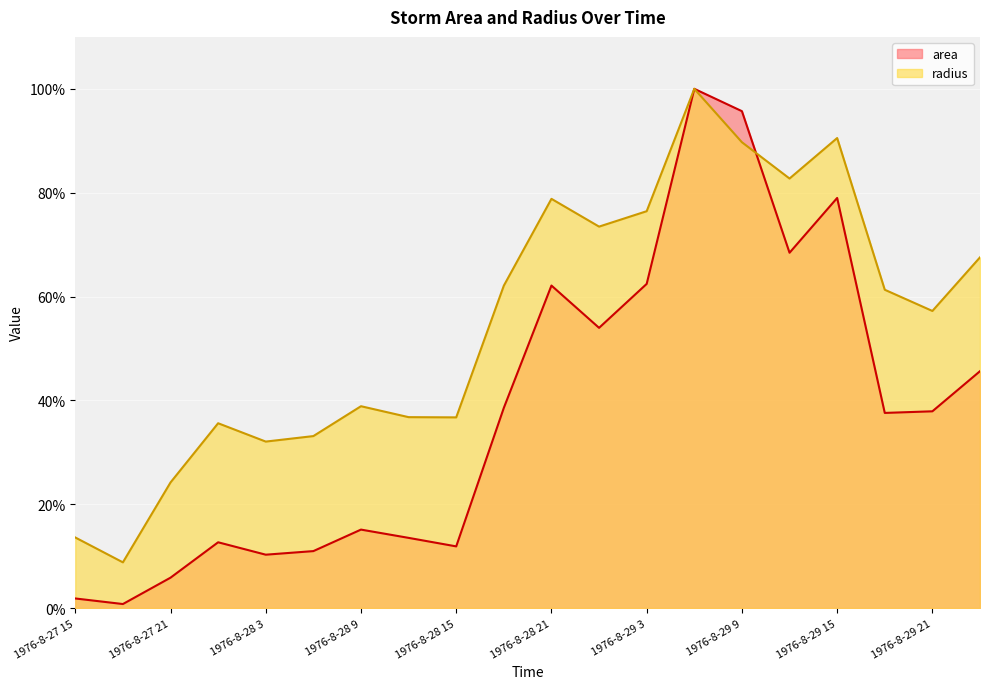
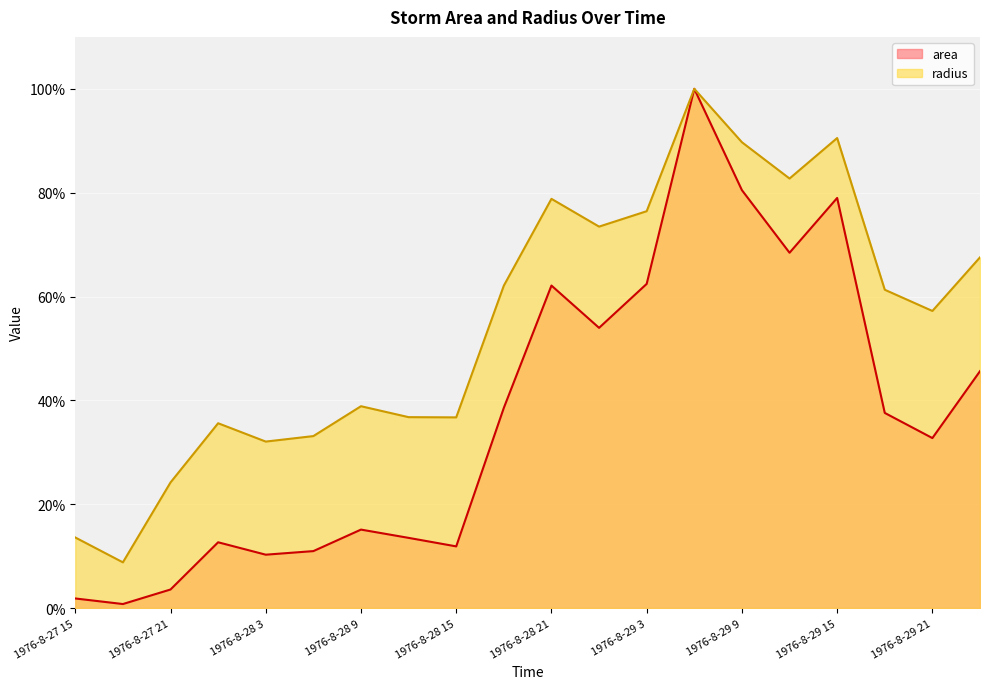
  {
    "area": {
      "1976-8-27 15": "2%",
-     "1976-8-27 21": "6%",
+     "1976-8-27 21": "4%",
      "1976-8-28 3": "10%",
      "1976-8-28 9": "15%",
      "1976-8-28 15": "12%",
      "1976-8-28 21": "62%",
      "1976-8-29 3": "62%",
-     "1976-8-29 9": "96%",
+     "1976-8-29 9": "80%",
      "1976-8-29 15": "79%",
-     "1976-8-29 21": "38%"
+     "1976-8-29 21": "33%"
    },
    "radius": {
      "1976-8-27 15": "14%",
      "1976-8-27 21": "24%",
      "1976-8-28 3": "32%",
      "1976-8-28 9": "39%",
      "1976-8-28 15": "37%",
      "1976-8-28 21": "79%",
      "1976-8-29 3": "76%",
      "1976-8-29 9": "90%",
      "1976-8-29 15": "91%",
      "1976-8-29 21": "57%"
    }
  }
